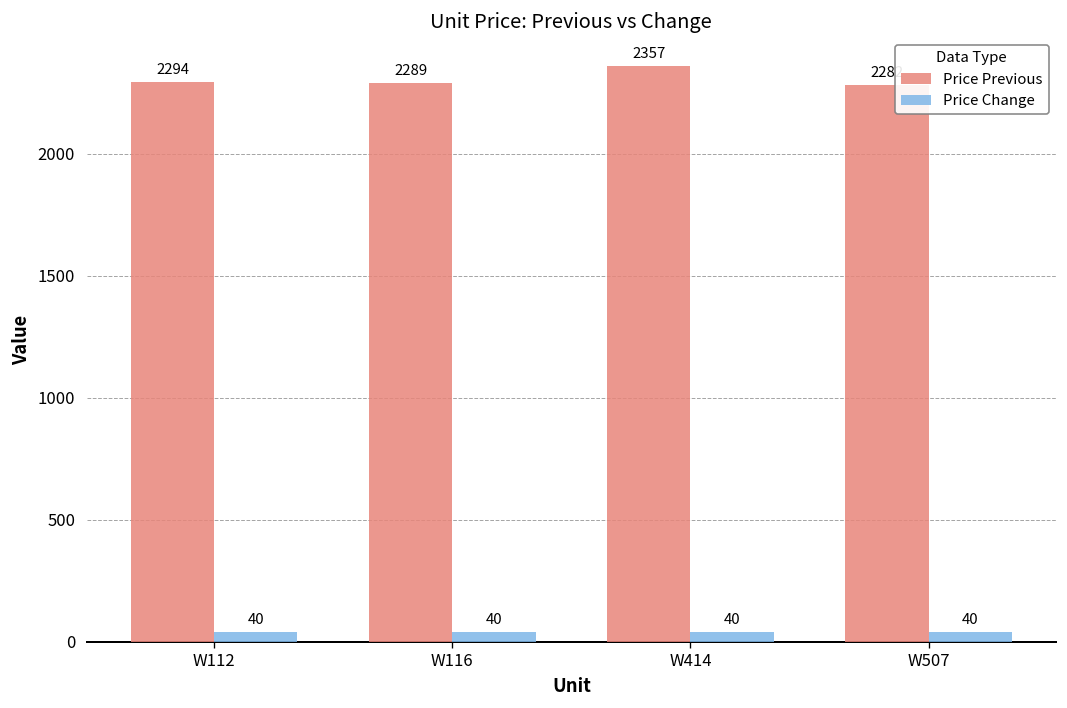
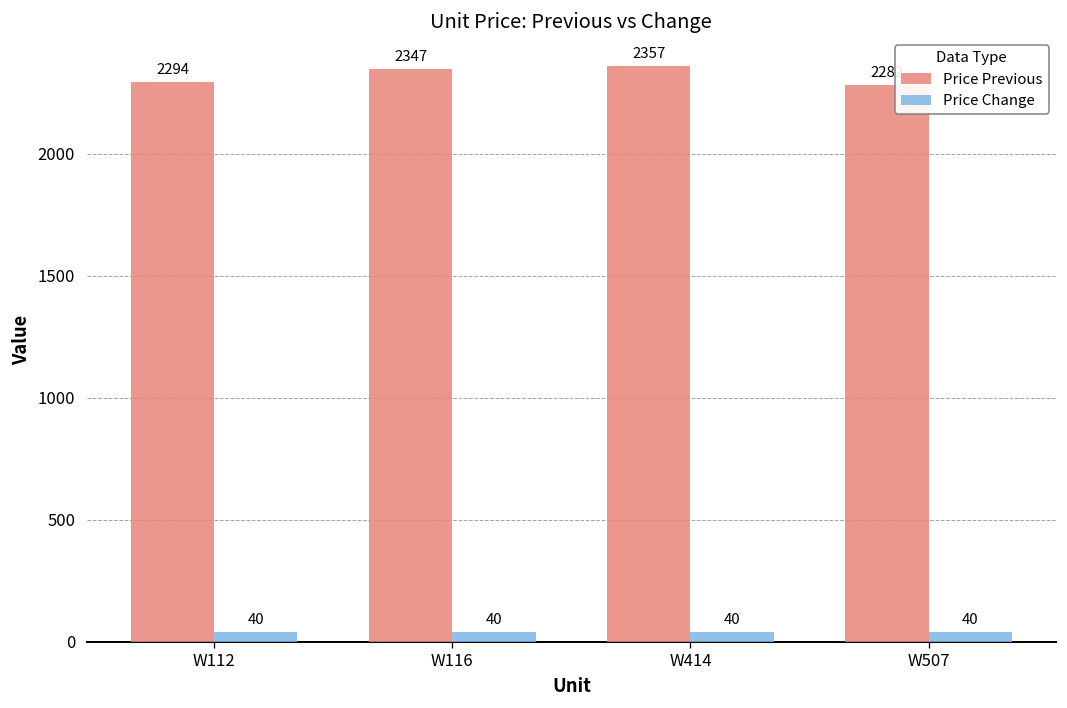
  {
    "Price Previous": {
      "W112": 2294,
-     "W116": 2289,
+     "W116": 2347,
      "W414": 2357
    },
    "Price Change": {
      "W112": 40,
      "W116": 40,
      "W414": 40,
      "W507": 40
    }
  }
